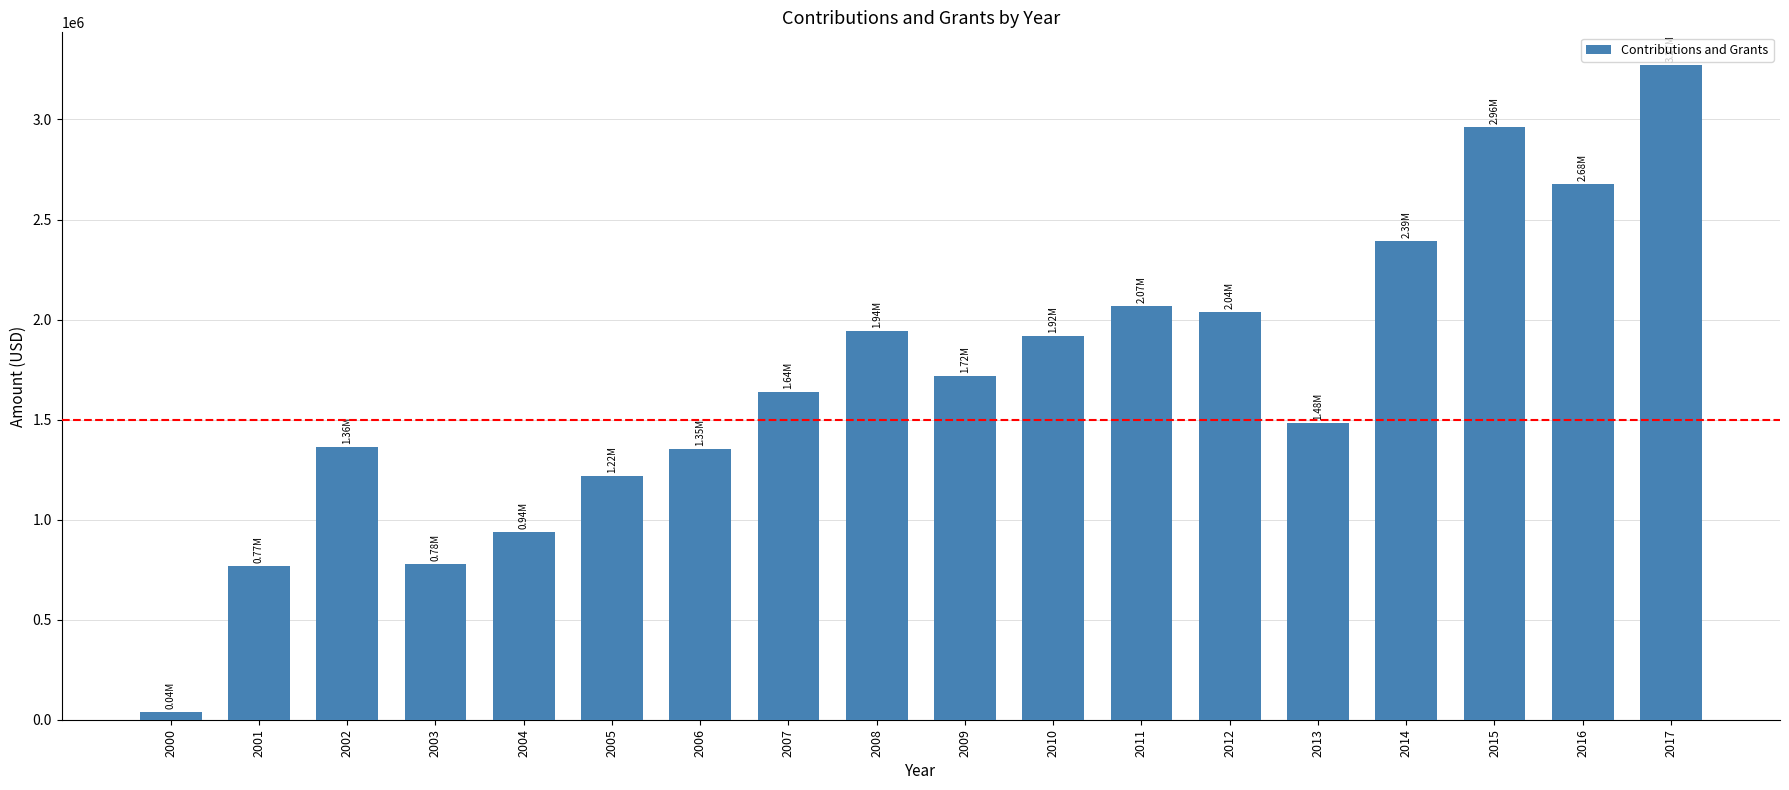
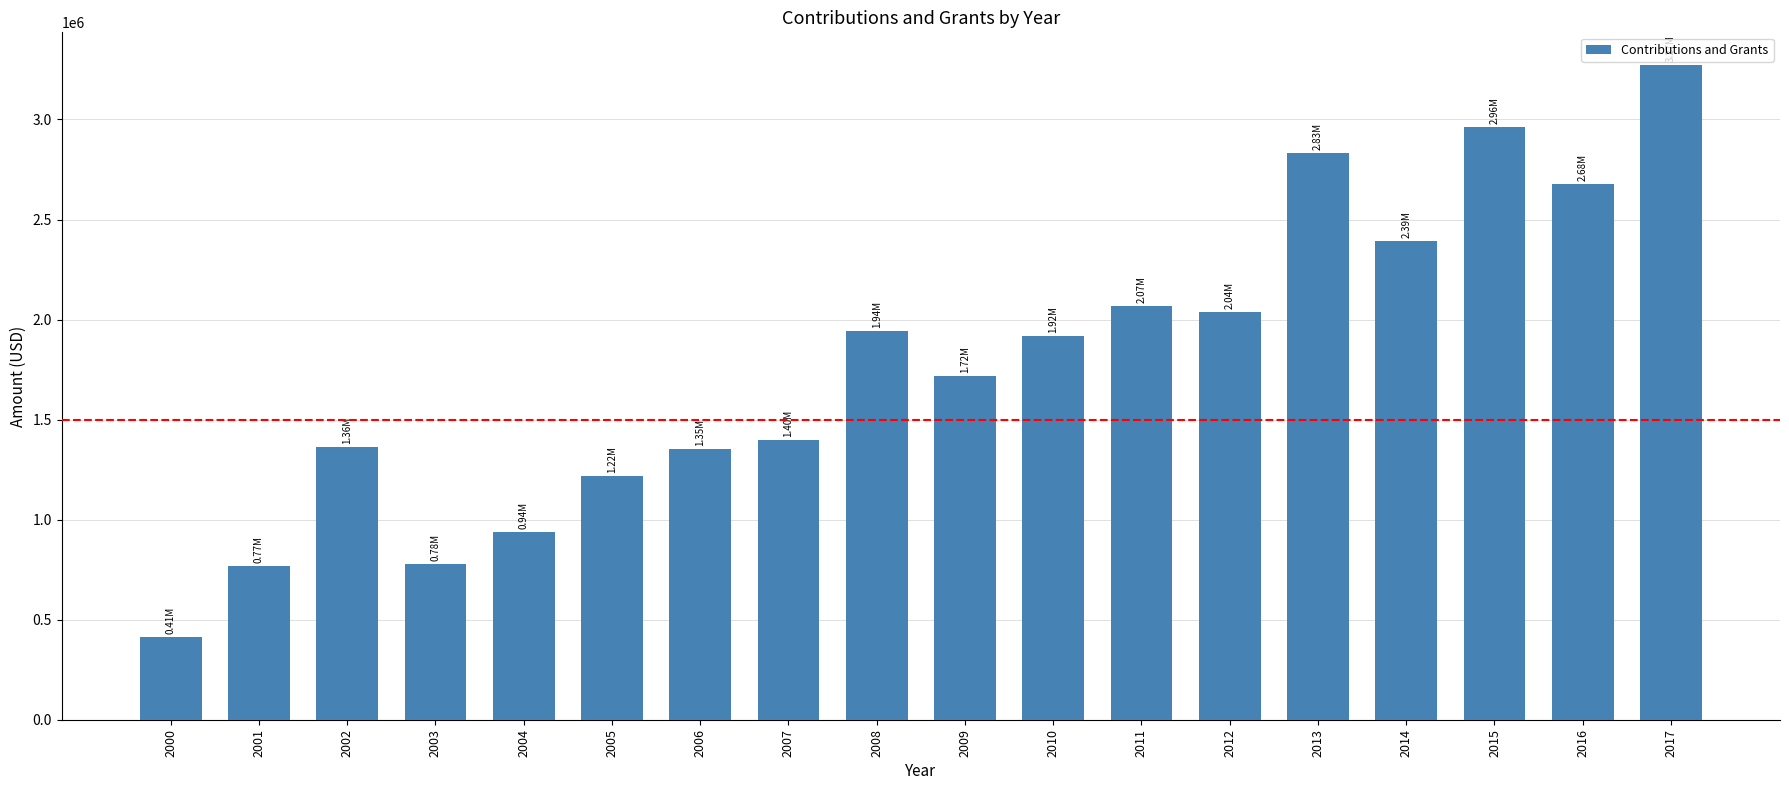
  {
-   "2000": "0.04M",
+   "2000": "0.41M",
    "2001": "0.77M",
    "2002": "1.36M",
    "2003": "0.78M",
    "2004": "0.94M",
    "2005": "1.22M",
    "2006": "1.35M",
-   "2007": "1.64M",
+   "2007": "1.40M",
    "2008": "1.94M",
    "2009": "1.72M",
    "2010": "1.92M",
    "2011": "2.07M",
    "2012": "2.04M",
-   "2013": "1.48M",
+   "2013": "2.83M",
    "2014": "2.39M",
    "2015": "2.96M",
    "2016": "2.68M"
  }
